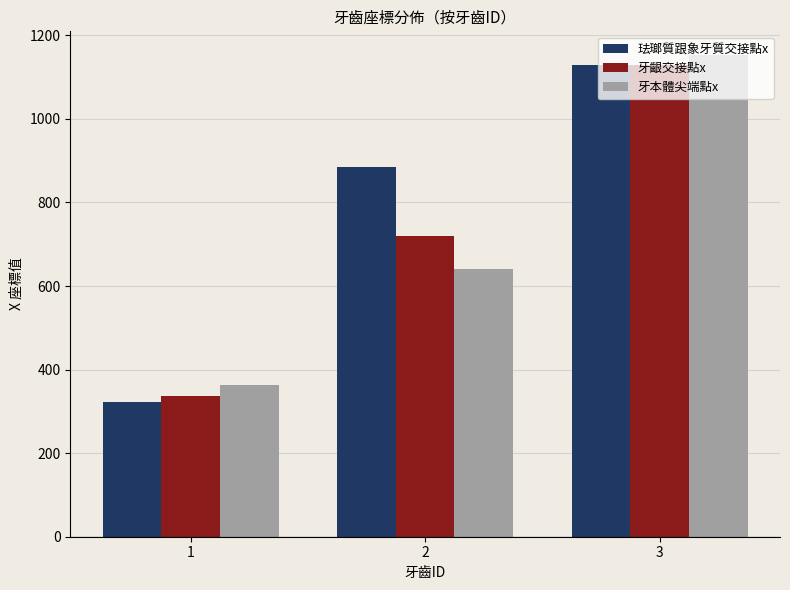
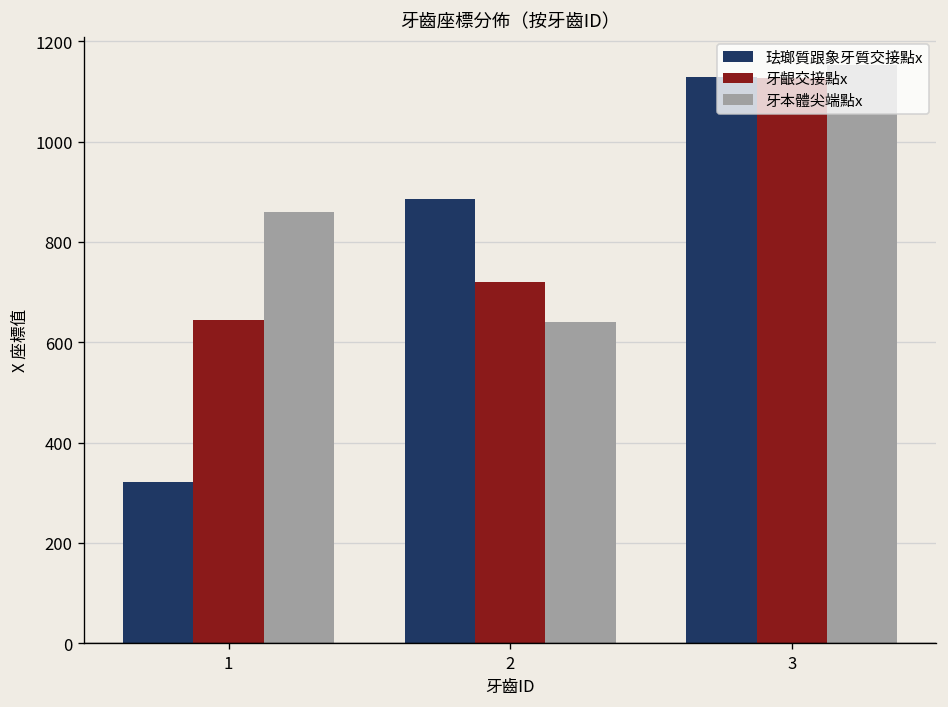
  {
    "珐瑯質跟象牙質交接點x": {
      "1": 320,
      "2": 890
    },
    "牙齦交接點x": {
-     "1": 340,
+     "1": 640,
      "2": 720
    },
    "牙本體尖端點x": {
-     "1": 360,
+     "1": 860,
      "2": 640
    }
  }
